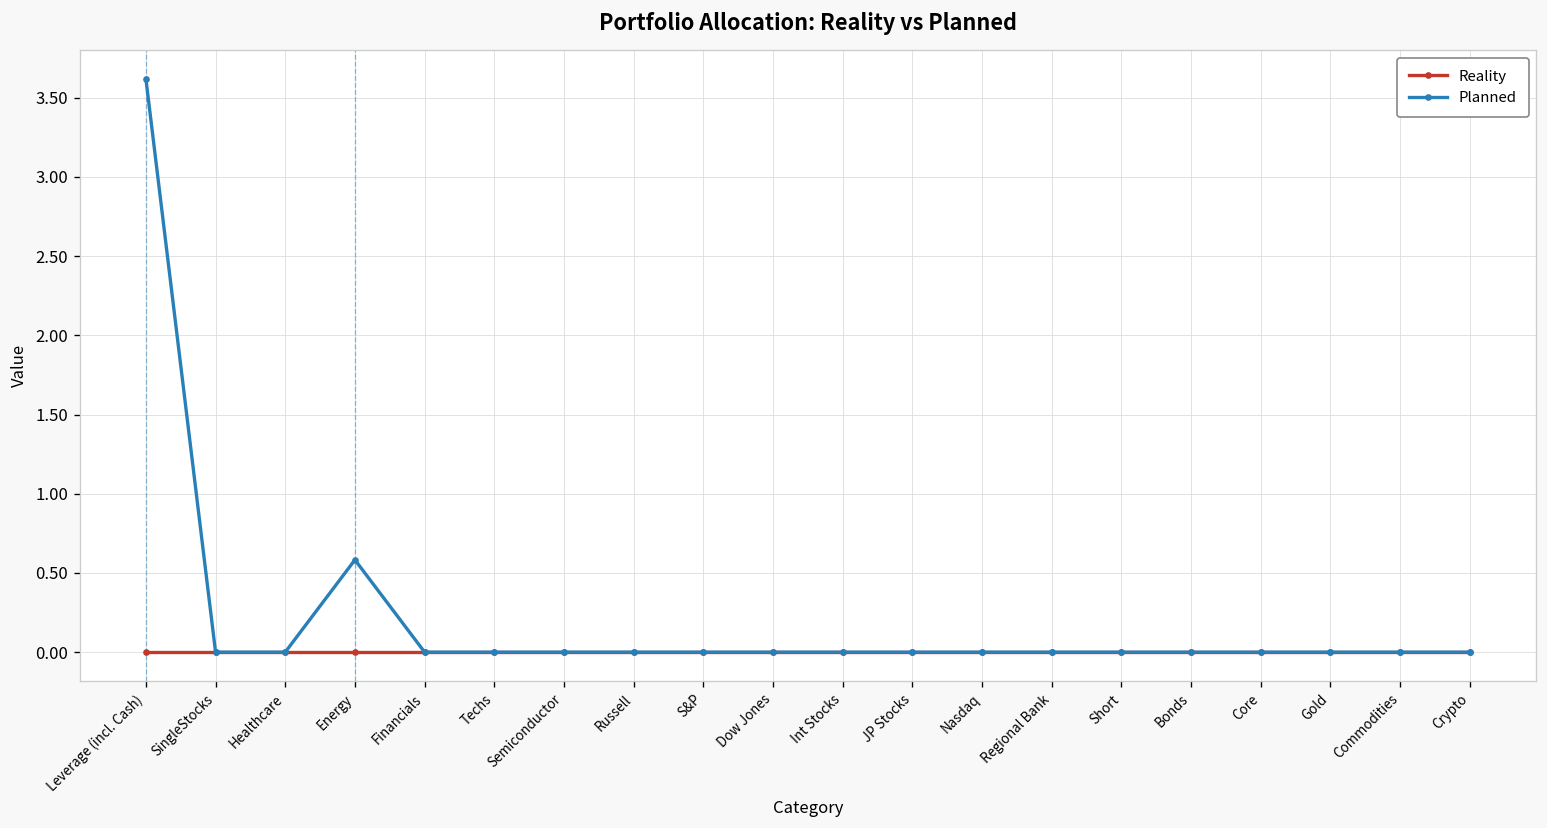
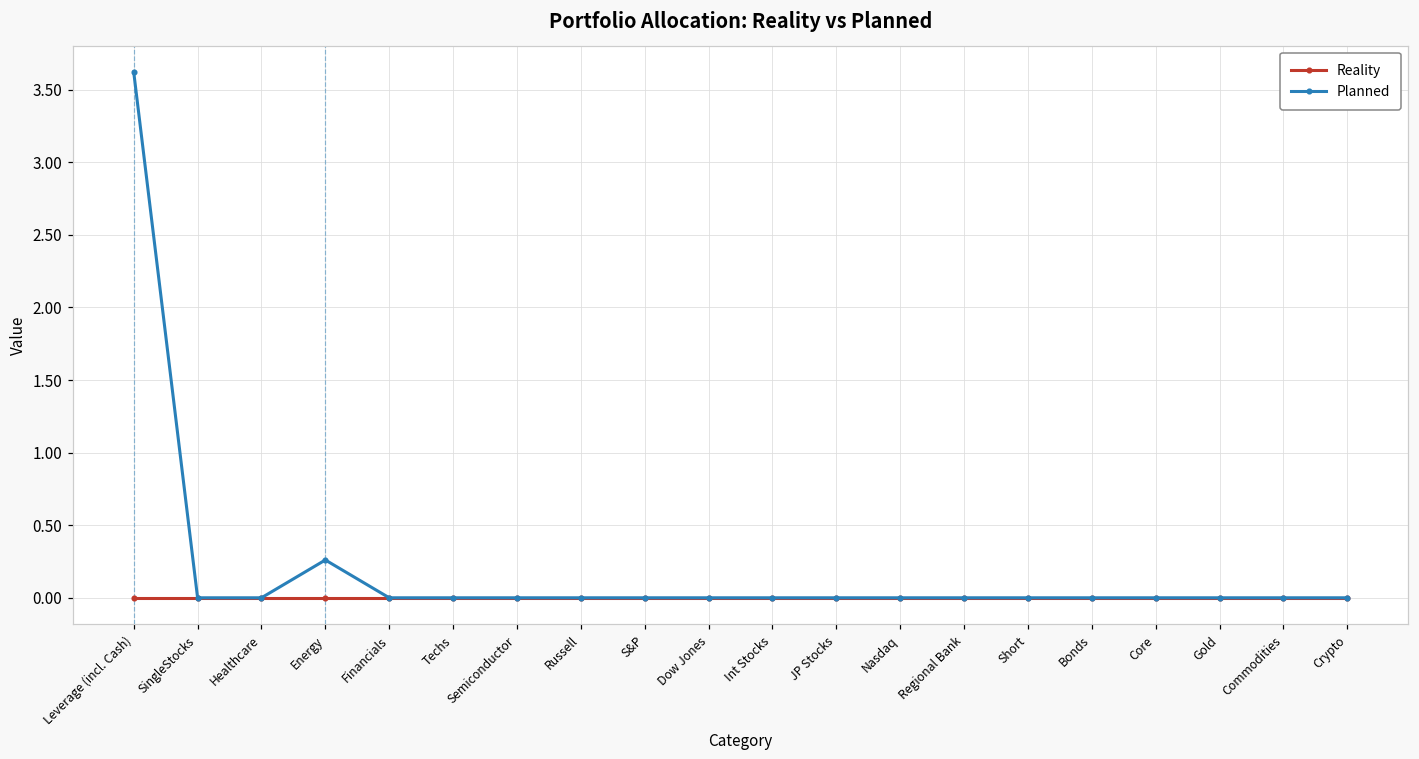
  {
    "Reality": {
      "Leverage (incl. Cash)": 0.00,
      "Energy": 0.00
    },
    "Planned": {
      "Leverage (incl. Cash)": 3.62,
-     "Energy": 0.58
+     "Energy": 0.26
    }
  }
